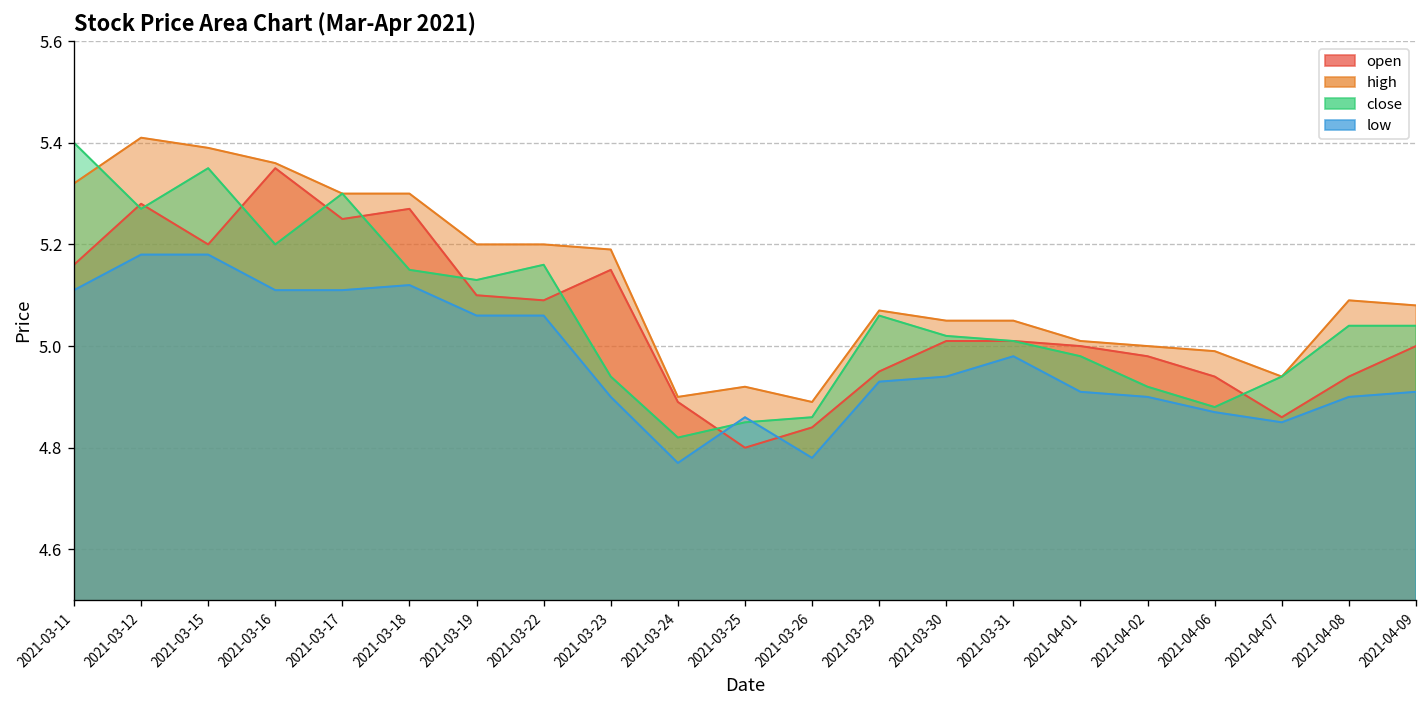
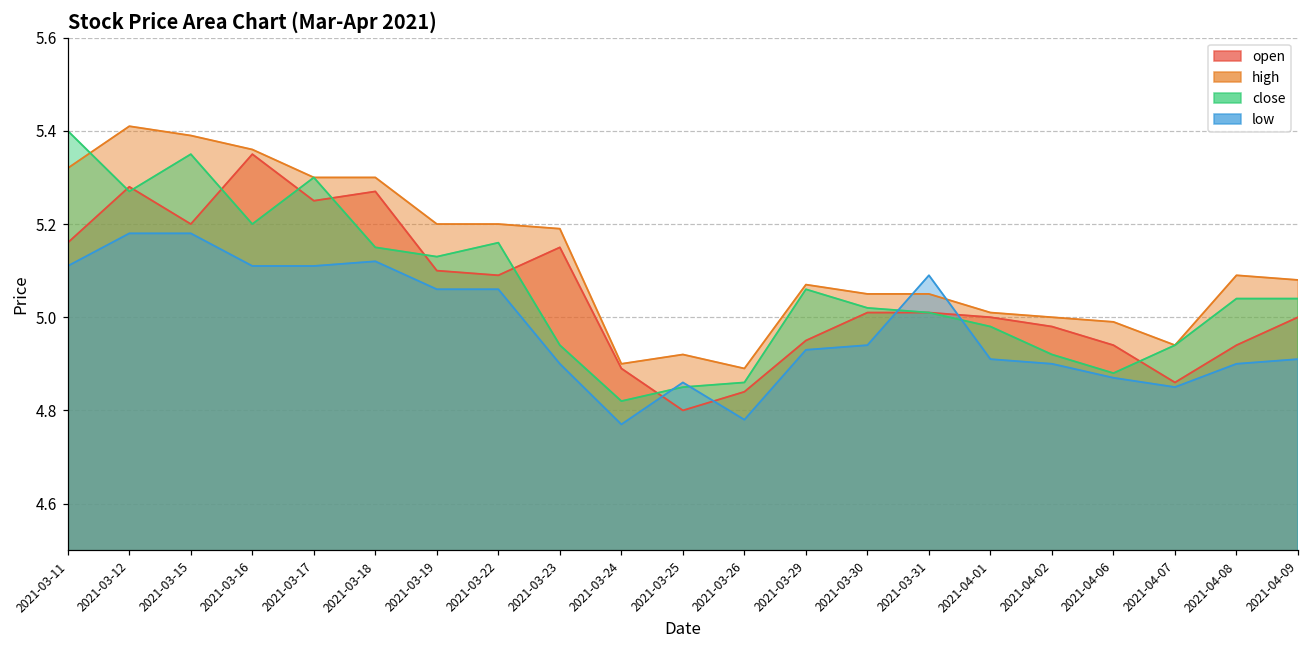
  {
    "close": {
      "2021-03-11": 5.40,
      "2021-03-12": 5.27,
      "2021-03-15": 5.35,
      "2021-03-16": 5.20,
      "2021-03-18": 5.15,
      "2021-03-19": 5.13,
      "2021-03-22": 5.16,
      "2021-03-23": 4.94,
      "2021-03-24": 4.82,
      "2021-03-25": 4.85,
      "2021-03-26": 4.86,
      "2021-03-29": 5.06,
      "2021-03-30": 5.02,
      "2021-04-01": 4.98,
      "2021-04-02": 4.92,
      "2021-04-06": 4.88,
      "2021-04-08": 5.04,
      "2021-04-09": 5.04
    },
    "low": {
      "2021-03-11": 5.11,
      "2021-03-12": 5.18,
      "2021-03-15": 5.18,
      "2021-03-16": 5.11,
      "2021-03-17": 5.11,
      "2021-03-18": 5.12,
      "2021-03-19": 5.06,
      "2021-03-22": 5.06,
      "2021-03-23": 4.90,
      "2021-03-24": 4.77,
      "2021-03-25": 4.86,
      "2021-03-26": 4.78,
      "2021-03-29": 4.93,
      "2021-03-30": 4.94,
-     "2021-03-31": 4.98,
+     "2021-03-31": 5.09,
      "2021-04-01": 4.91,
      "2021-04-02": 4.90,
      "2021-04-06": 4.87,
      "2021-04-07": 4.85,
      "2021-04-08": 4.90,
      "2021-04-09": 4.91
    }
  }
